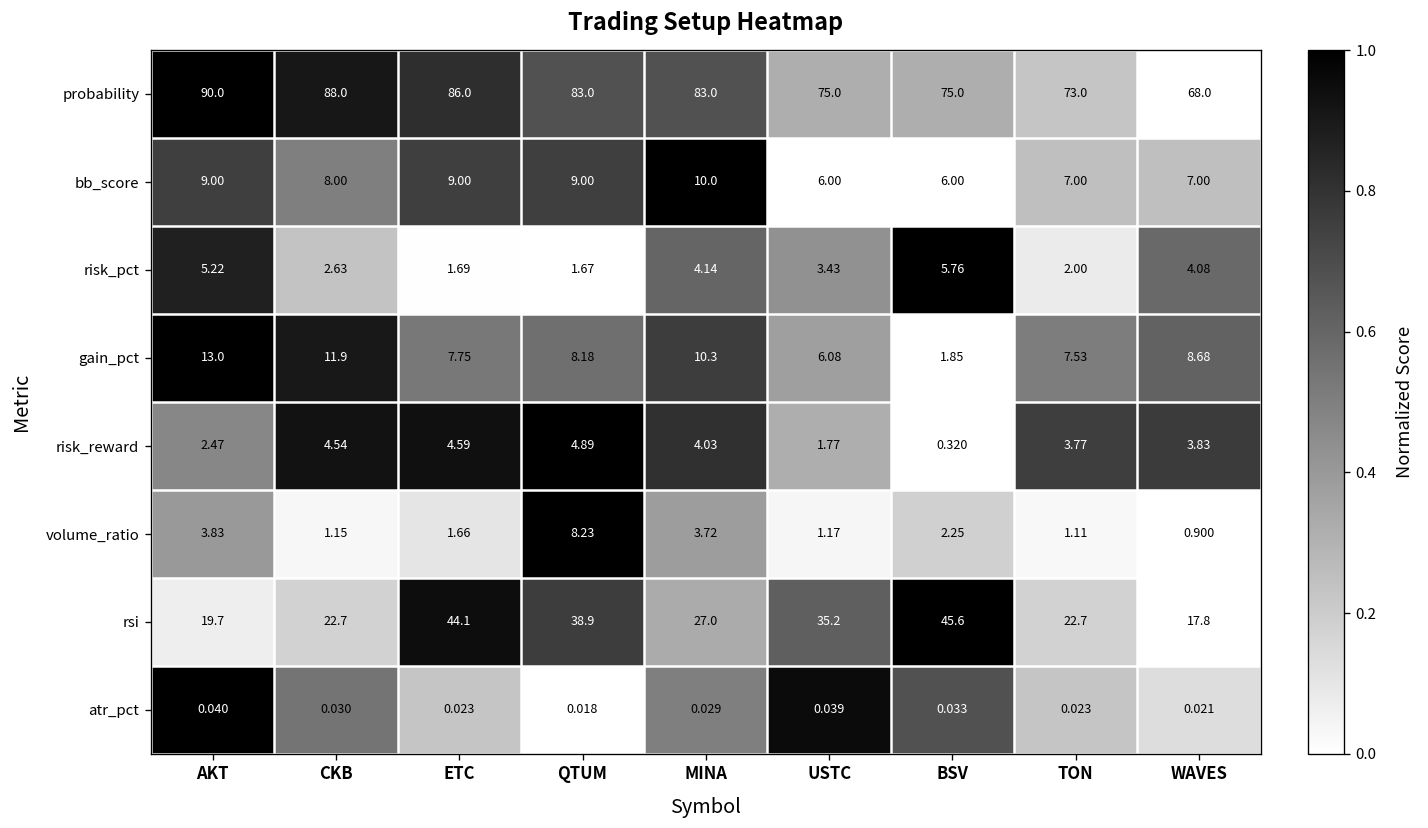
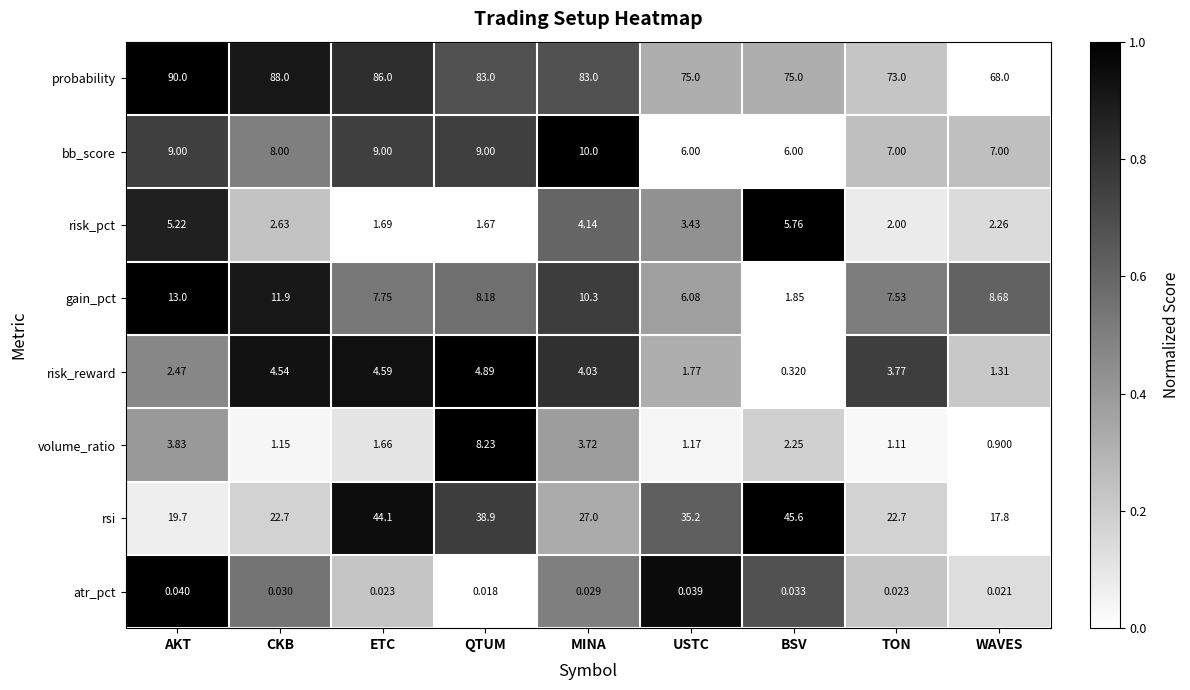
  {
    "probability": {
      "AKT": 90.0,
      "CKB": 88.0,
      "ETC": 86.0,
      "QTUM": 83.0,
      "MINA": 83.0,
      "USTC": 75.0,
      "BSV": 75.0,
      "TON": 73.0,
      "WAVES": 68.0
    },
    "bb_score": {
      "AKT": 9.00,
      "CKB": 8.00,
      "ETC": 9.00,
      "QTUM": 9.00,
      "MINA": 10.0,
      "USTC": 6.00,
      "BSV": 6.00,
      "TON": 7.00,
      "WAVES": 7.00
    },
    "risk_pct": {
      "AKT": 5.22,
      "CKB": 2.63,
      "ETC": 1.69,
      "QTUM": 1.67,
      "MINA": 4.14,
      "USTC": 3.43,
      "BSV": 5.76,
      "TON": 2.00,
-     "WAVES": 4.08
+     "WAVES": 2.26
    },
    "gain_pct": {
      "AKT": 13.0,
      "CKB": 11.9,
      "ETC": 7.75,
      "QTUM": 8.18,
      "MINA": 10.3,
      "USTC": 6.08,
      "BSV": 1.85,
      "TON": 7.53,
      "WAVES": 8.68
    },
    "risk_reward": {
      "AKT": 2.47,
      "CKB": 4.54,
      "ETC": 4.59,
      "QTUM": 4.89,
      "MINA": 4.03,
      "USTC": 1.77,
      "BSV": 0.320,
      "TON": 3.77,
-     "WAVES": 3.83
+     "WAVES": 1.31
    },
    "volume_ratio": {
      "AKT": 3.83,
      "CKB": 1.15,
      "ETC": 1.66,
      "QTUM": 8.23,
      "MINA": 3.72,
      "USTC": 1.17,
      "BSV": 2.25,
      "TON": 1.11,
      "WAVES": 0.900
    },
    "rsi": {
      "AKT": 19.7,
      "CKB": 22.7,
      "ETC": 44.1,
      "QTUM": 38.9,
      "MINA": 27.0,
      "USTC": 35.2,
      "BSV": 45.6,
      "TON": 22.7,
      "WAVES": 17.8
    },
    "atr_pct": {
      "AKT": 0.040,
      "CKB": 0.030,
      "ETC": 0.023,
      "QTUM": 0.018,
      "MINA": 0.029,
      "USTC": 0.039,
      "BSV": 0.033,
      "TON": 0.023,
      "WAVES": 0.021
    }
  }
